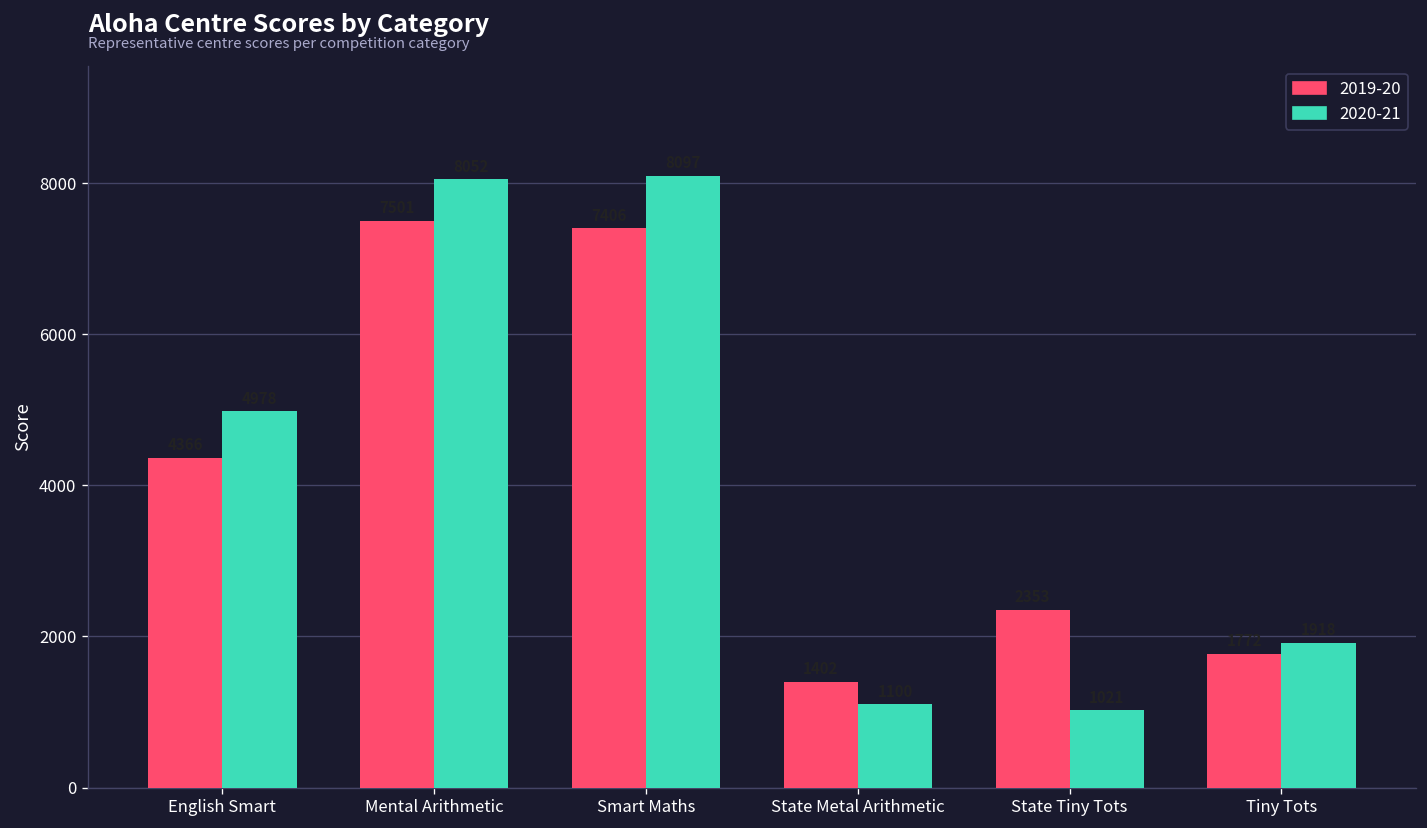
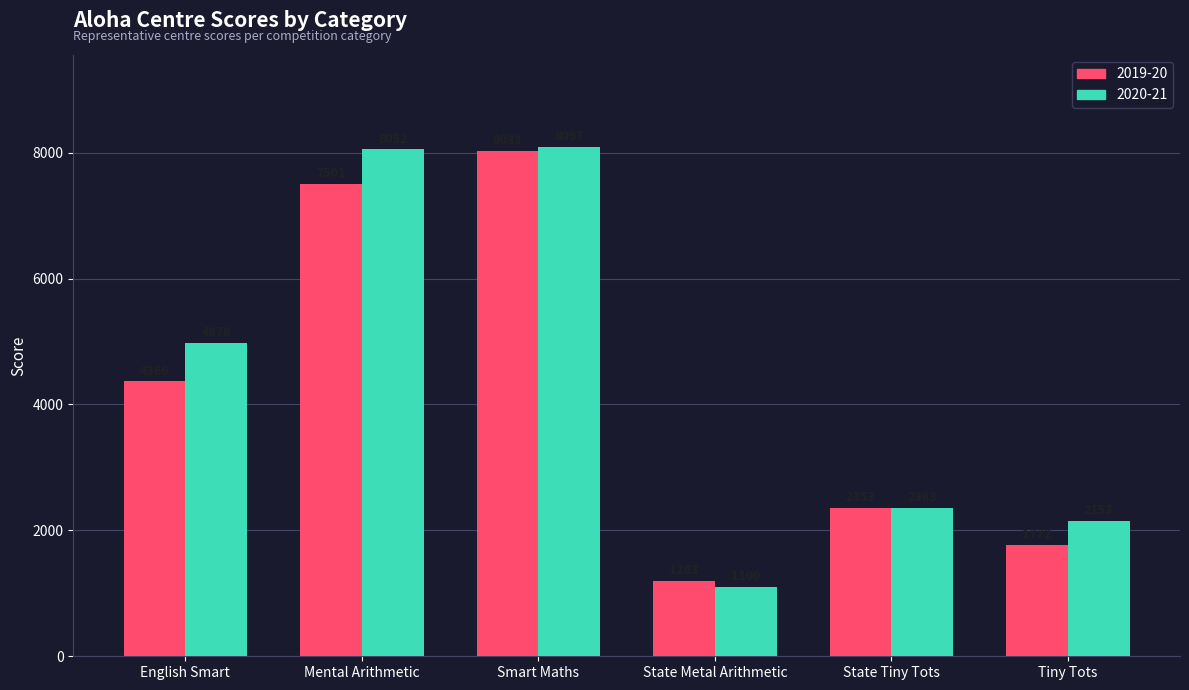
  {
    "2019-20": {
      "English Smart": 4400,
      "Mental Arithmetic": 7500,
-     "Smart Maths": 7400,
-     "State Metal Arithmetic": 1400,
+     "Smart Maths": 8000,
+     "State Metal Arithmetic": 1200,
      "State Tiny Tots": 2400,
      "Tiny Tots": 1800
    },
    "2020-21": {
      "English Smart": 5000,
      "Mental Arithmetic": 8100,
      "Smart Maths": 8100,
      "State Metal Arithmetic": 1100,
-     "State Tiny Tots": 1000,
-     "Tiny Tots": 1900
+     "State Tiny Tots": 2400,
+     "Tiny Tots": 2200
    }
  }
